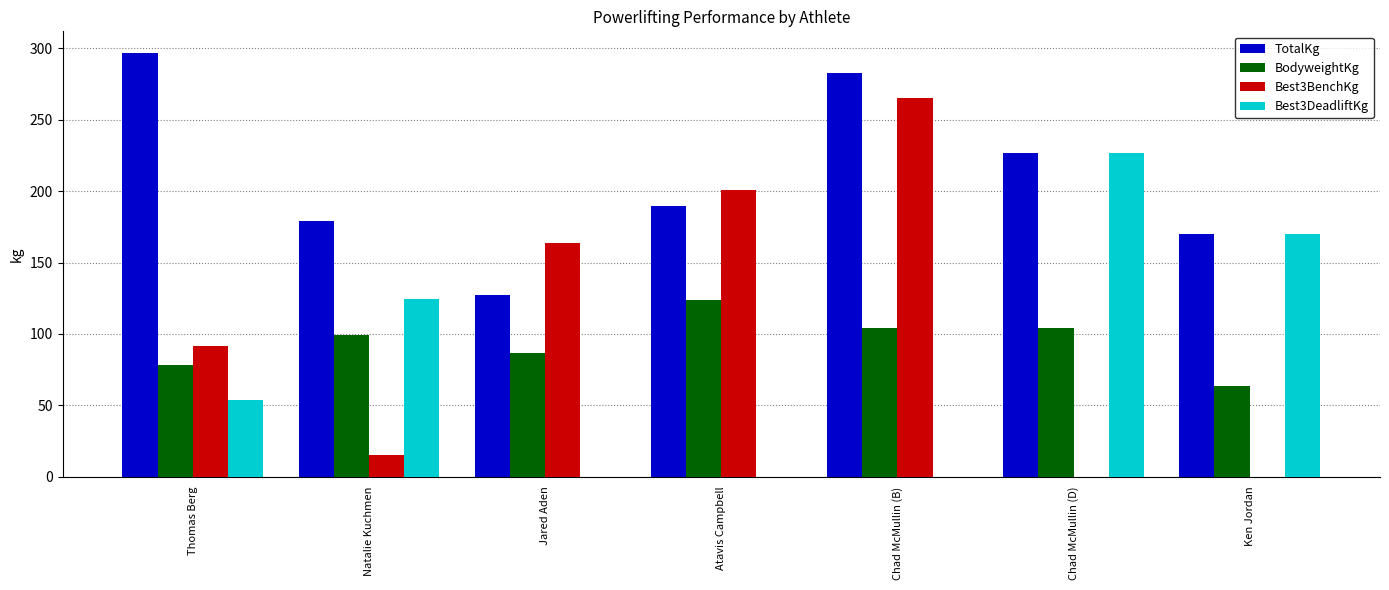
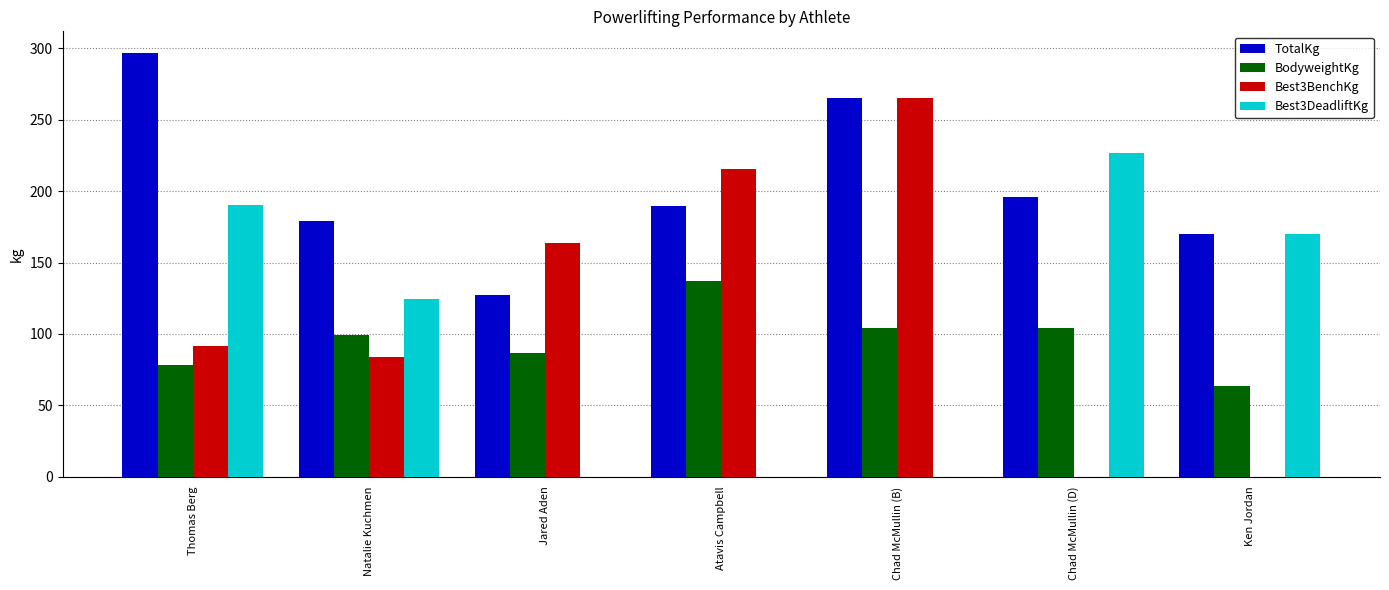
  {
    "TotalKg": {
      "Thomas Berg": 297,
      "Natalie Kuchmen": 179,
      "Jared Aden": 127,
      "Atavis Campbell": 190,
-     "Chad McMullin (B)": 283,
-     "Chad McMullin (D)": 227,
+     "Chad McMullin (B)": 265,
+     "Chad McMullin (D)": 196,
      "Ken Jordan": 170
    },
    "BodyweightKg": {
      "Thomas Berg": 78,
      "Natalie Kuchmen": 99,
      "Jared Aden": 87,
-     "Atavis Campbell": 124,
+     "Atavis Campbell": 137,
      "Chad McMullin (B)": 104,
      "Chad McMullin (D)": 104,
      "Ken Jordan": 63
    },
    "Best3BenchKg": {
      "Thomas Berg": 92,
-     "Natalie Kuchmen": 15,
+     "Natalie Kuchmen": 84,
      "Jared Aden": 164,
-     "Atavis Campbell": 201,
+     "Atavis Campbell": 215,
      "Chad McMullin (B)": 265,
      "Chad McMullin (D)": 0,
      "Ken Jordan": 0
    },
    "Best3DeadliftKg": {
-     "Thomas Berg": 54,
+     "Thomas Berg": 191,
      "Natalie Kuchmen": 125,
      "Jared Aden": 0,
      "Atavis Campbell": 0,
      "Chad McMullin (B)": 0,
      "Chad McMullin (D)": 227,
      "Ken Jordan": 170
    }
  }
